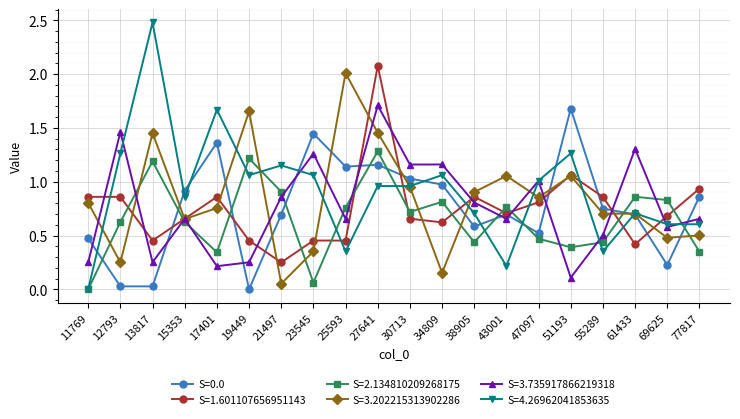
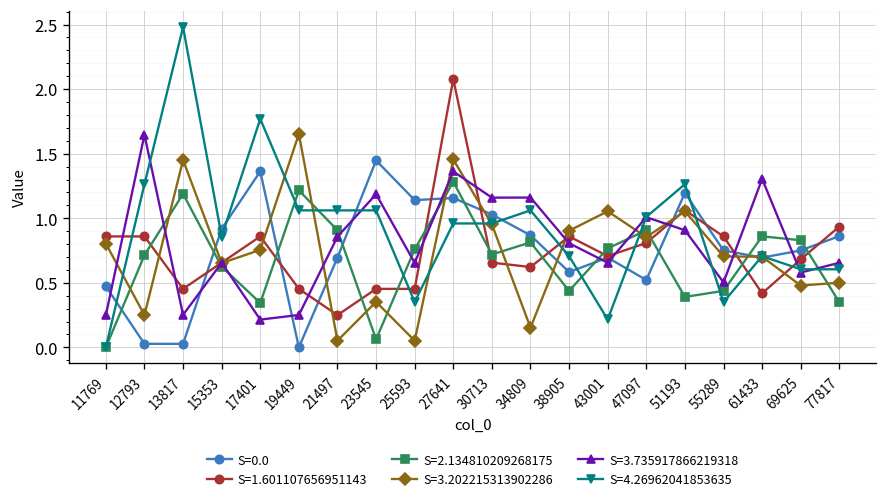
  {
    "S=0.0": {
      "11769": 0.47,
      "12793": 0.03,
      "13817": 0.03,
      "15353": 0.92,
      "17401": 1.36,
      "19449": 0.00,
      "21497": 0.70,
      "23545": 1.45,
      "25593": 1.14,
      "27641": 1.16,
      "30713": 1.03,
-     "34809": 0.97,
+     "34809": 0.87,
      "38905": 0.58,
      "47097": 0.52,
-     "51193": 1.68,
+     "51193": 1.20,
      "55289": 0.75,
-     "69625": 0.23,
+     "69625": 0.75,
      "77817": 0.86
    },
    "S=1.601107656951143": {
      "11769": 0.86,
      "12793": 0.86,
      "13817": 0.45,
      "17401": 0.86,
      "19449": 0.45,
      "21497": 0.25,
      "23545": 0.45,
      "25593": 0.45,
      "27641": 2.08,
      "30713": 0.66,
      "34809": 0.62,
      "38905": 0.86,
      "47097": 0.81,
      "55289": 0.86,
      "61433": 0.42,
      "69625": 0.68,
      "77817": 0.94
    },
    "S=2.134810209268175": {
-     "12793": 0.63,
+     "12793": 0.71,
      "13817": 1.19,
      "15353": 0.63,
      "17401": 0.34,
      "19449": 1.22,
      "21497": 0.91,
      "23545": 0.06,
      "25593": 0.76,
      "27641": 1.28,
      "30713": 0.72,
      "34809": 0.81,
      "38905": 0.44,
      "43001": 0.77,
-     "47097": 0.47,
+     "47097": 0.91,
      "51193": 0.39,
      "55289": 0.44,
      "61433": 0.86,
      "69625": 0.83,
      "77817": 0.35
    },
    "S=3.202215313902286": {
      "11769": 0.80,
      "12793": 0.25,
      "13817": 1.45,
      "17401": 0.76,
      "19449": 1.65,
      "21497": 0.05,
      "23545": 0.35,
-     "25593": 2.01,
+     "25593": 0.05,
      "27641": 1.46,
      "34809": 0.15,
      "38905": 0.90,
      "43001": 1.05,
      "47097": 0.85,
      "55289": 0.70,
      "69625": 0.48,
      "77817": 0.50
    },
    "S=3.735917866219318": {
      "11769": 0.25,
-     "12793": 1.46,
+     "12793": 1.65,
      "13817": 0.25,
      "17401": 0.22,
      "19449": 0.25,
      "21497": 0.86,
-     "23545": 1.26,
+     "23545": 1.19,
      "25593": 0.66,
-     "27641": 1.71,
+     "27641": 1.36,
      "30713": 1.16,
      "34809": 1.16,
      "38905": 0.81,
      "43001": 0.66,
-     "51193": 0.11,
+     "51193": 0.91,
      "55289": 0.50,
      "61433": 1.30,
      "69625": 0.58,
      "77817": 0.66
    },
    "S=4.26962041853635": {
      "12793": 1.26,
      "13817": 2.48,
      "15353": 0.86,
-     "17401": 1.67,
+     "17401": 1.77,
      "19449": 1.06,
-     "21497": 1.15,
+     "21497": 1.06,
      "23545": 1.06,
      "25593": 0.35,
      "27641": 0.96,
      "34809": 1.06,
      "38905": 0.71,
      "43001": 0.22,
      "51193": 1.26,
      "55289": 0.35,
      "69625": 0.61,
      "77817": 0.60
    }
  }
